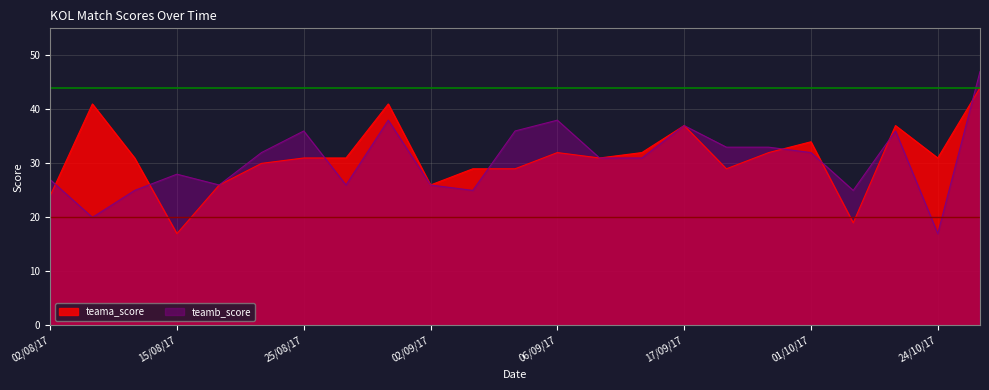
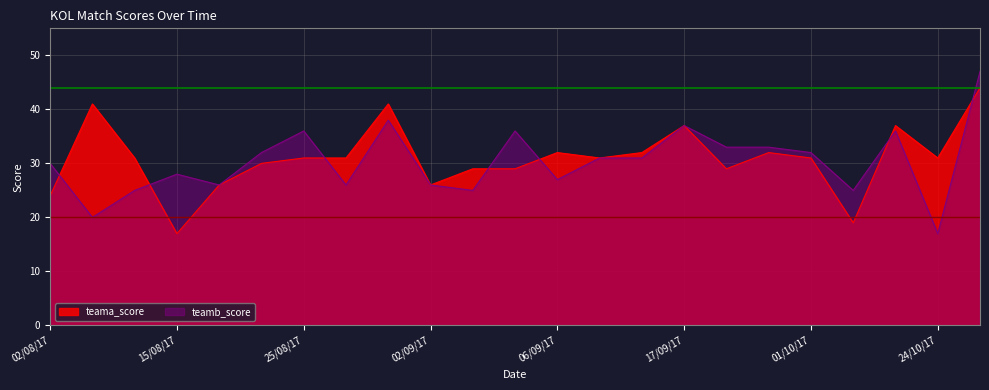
  {
    "teama_score": {
      "02/08/17": 24,
      "15/08/17": 17,
      "25/08/17": 31,
      "06/09/17": 32,
-     "01/10/17": 34,
+     "01/10/17": 31,
      "24/10/17": 31
    },
    "teamb_score": {
-     "02/08/17": 27,
+     "02/08/17": 30,
      "15/08/17": 28,
      "25/08/17": 36,
-     "06/09/17": 38,
+     "06/09/17": 27,
      "01/10/17": 32,
      "24/10/17": 17
    }
  }
